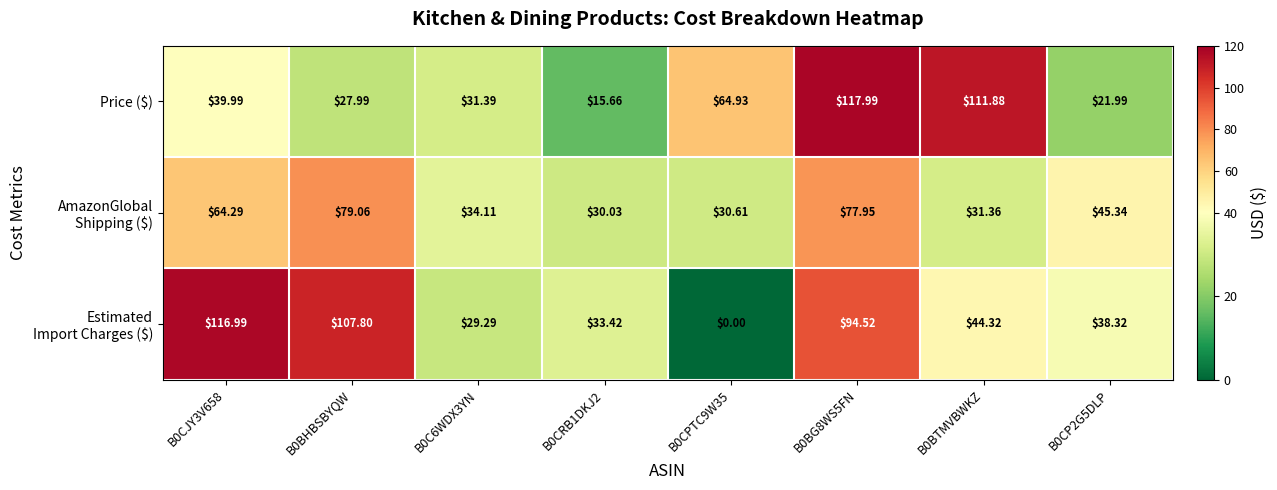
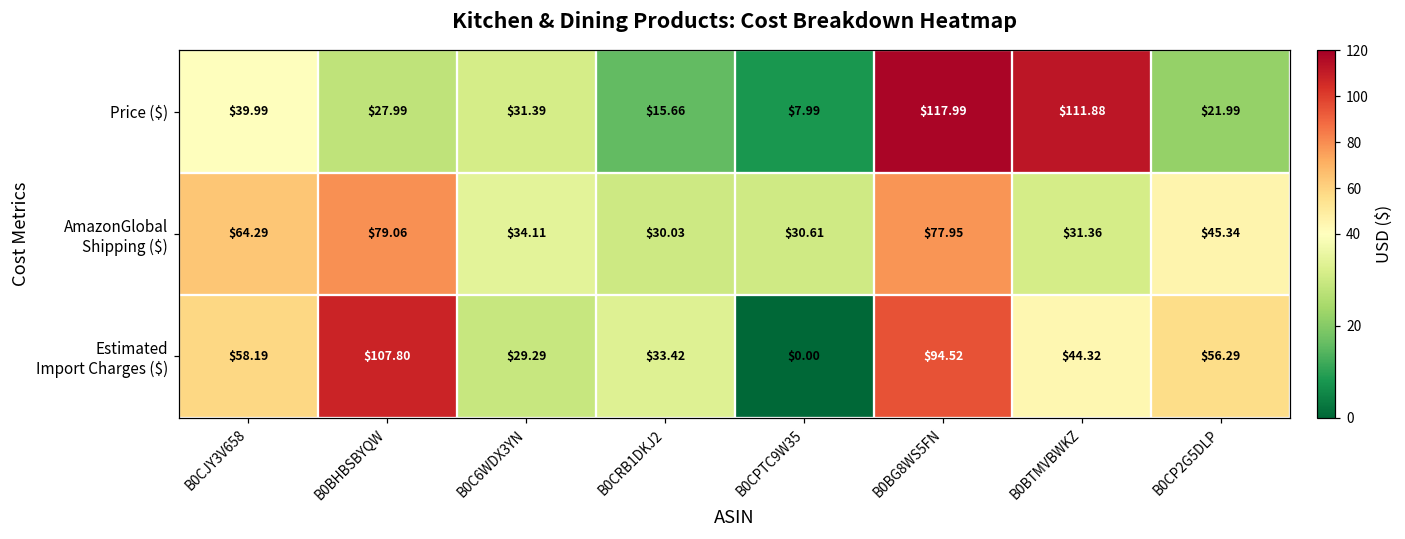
  {
    "Price ($)": {
      "B0CJY3V658": "$39.99",
      "B0BHBSBYQW": "$27.99",
      "B0C6WDX3YN": "$31.39",
      "B0CRB1DKJ2": "$15.66",
-     "B0CPTC9W35": "$64.93",
+     "B0CPTC9W35": "$7.99",
      "B0BG8WS5FN": "$117.99",
      "B0BTMVBWKZ": "$111.88",
      "B0CP2G5DLP": "$21.99"
    },
    "AmazonGlobal Shipping ($)": {
      "B0CJY3V658": "$64.29",
      "B0BHBSBYQW": "$79.06",
      "B0C6WDX3YN": "$34.11",
      "B0CRB1DKJ2": "$30.03",
      "B0CPTC9W35": "$30.61",
      "B0BG8WS5FN": "$77.95",
      "B0BTMVBWKZ": "$31.36",
      "B0CP2G5DLP": "$45.34"
    },
    "Estimated Import Charges ($)": {
-     "B0CJY3V658": "$116.99",
+     "B0CJY3V658": "$58.19",
      "B0BHBSBYQW": "$107.80",
      "B0C6WDX3YN": "$29.29",
      "B0CRB1DKJ2": "$33.42",
      "B0CPTC9W35": "$0.00",
      "B0BG8WS5FN": "$94.52",
      "B0BTMVBWKZ": "$44.32",
-     "B0CP2G5DLP": "$38.32"
+     "B0CP2G5DLP": "$56.29"
    }
  }
